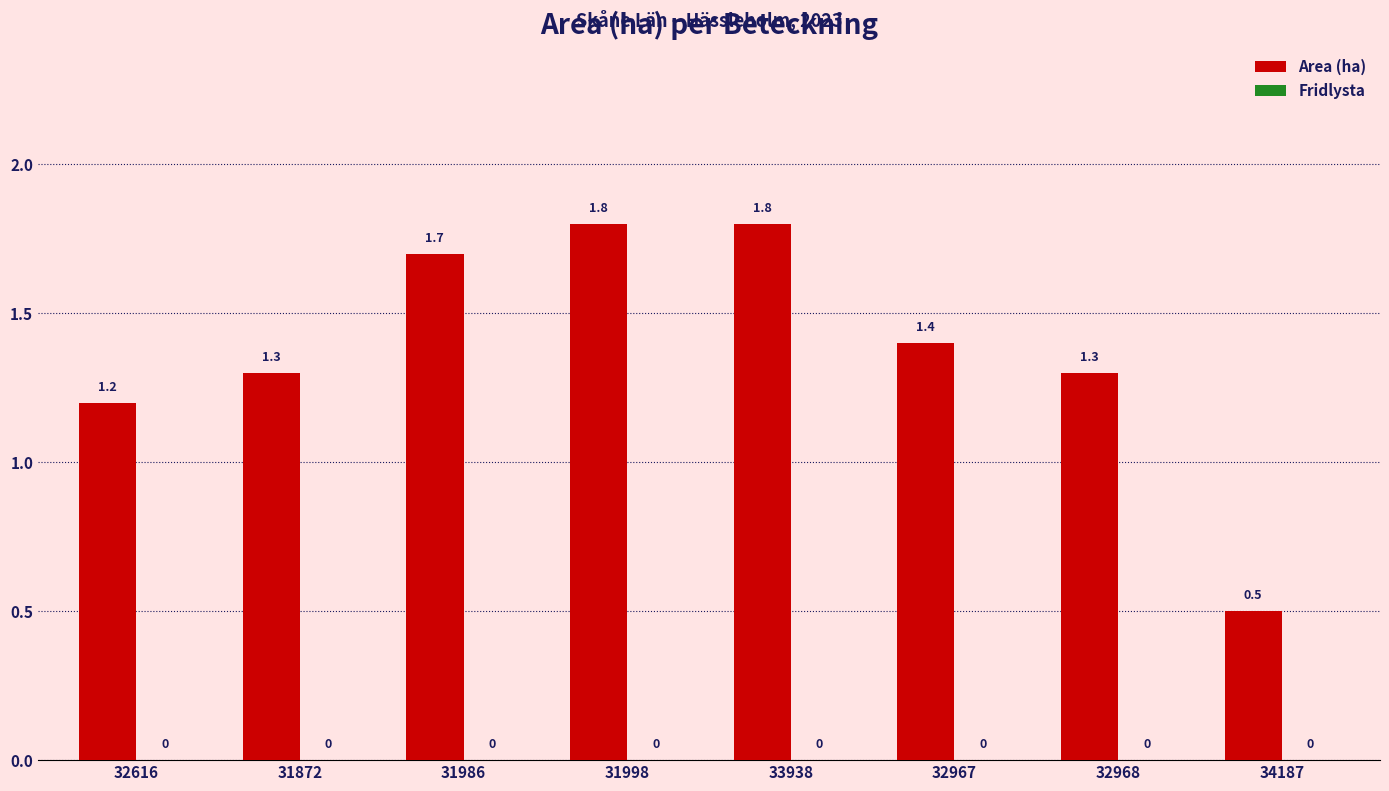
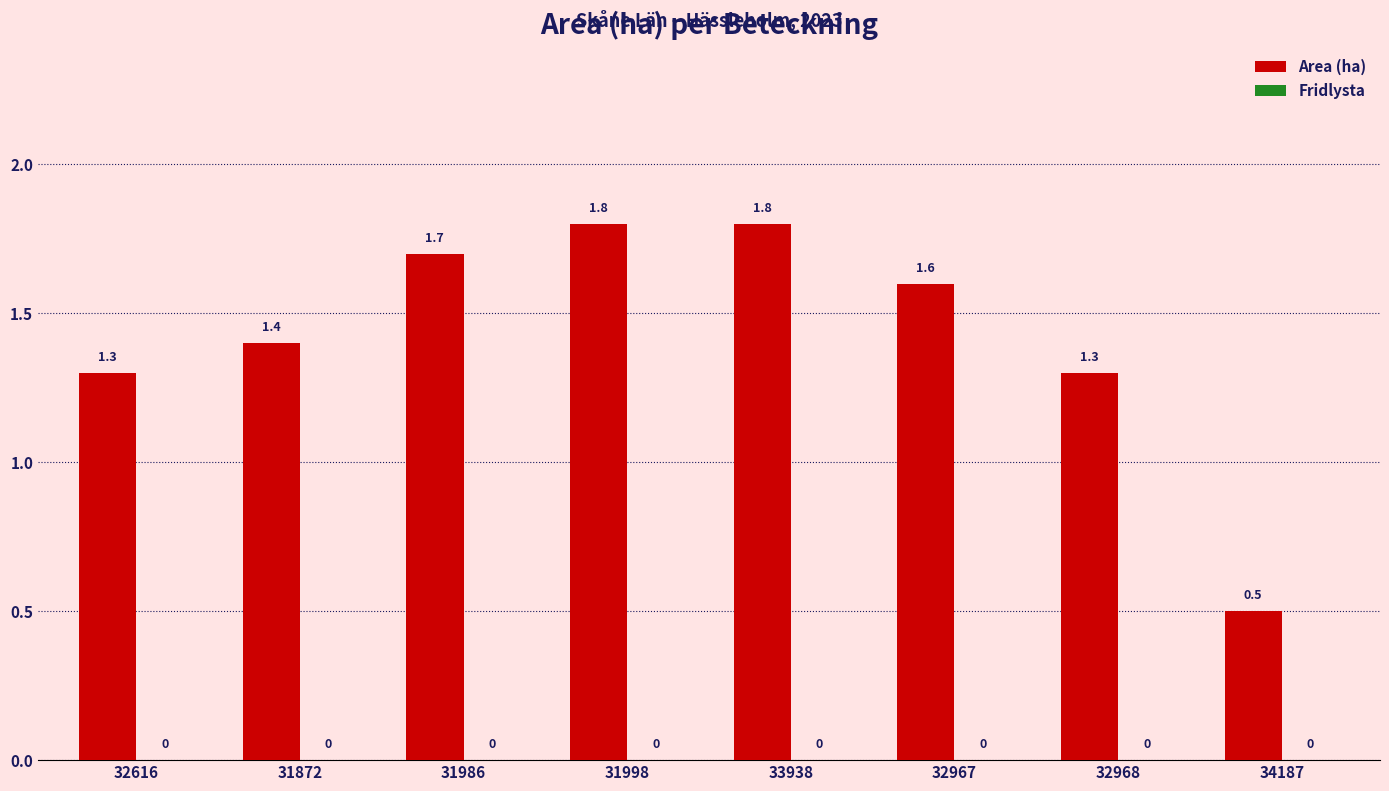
  {
    "Area (ha)": {
-     "32616": 1.2,
-     "31872": 1.3,
+     "32616": 1.3,
+     "31872": 1.4,
      "31986": 1.7,
      "31998": 1.8,
      "33938": 1.8,
-     "32967": 1.4,
+     "32967": 1.6,
      "32968": 1.3,
      "34187": 0.5
    },
    "Fridlysta": {
      "32616": 0,
      "31872": 0,
      "31986": 0,
      "31998": 0,
      "33938": 0,
      "32967": 0,
      "32968": 0,
      "34187": 0
    }
  }
